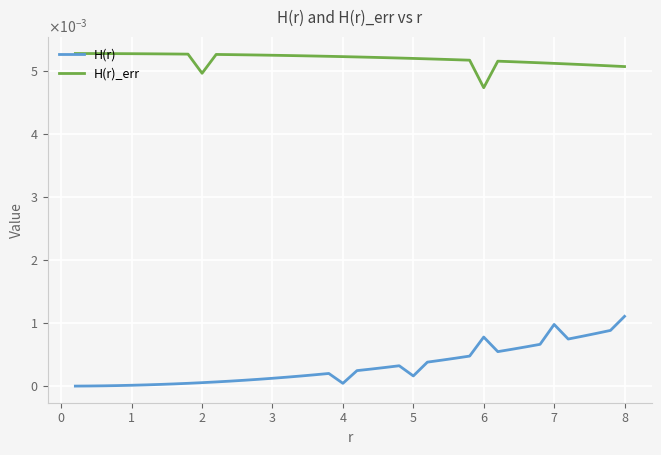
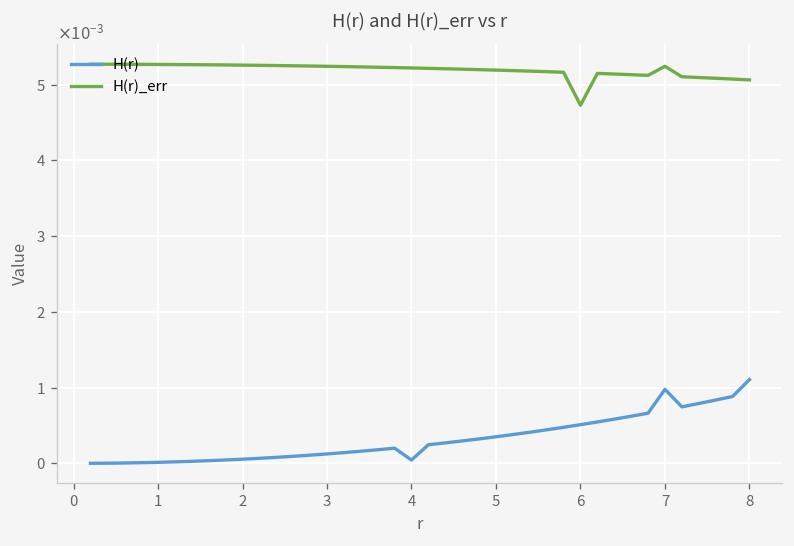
  {
    "H(r)": {
      "1": 0.0000,
      "2": 0.0001,
      "3": 0.0001,
      "4": 0.0000,
-     "5": 0.0002,
-     "6": 0.0008,
+     "5": 0.0004,
+     "6": 0.0005,
      "7": 0.0010,
      "8": 0.0011
    },
    "H(r)_err": {
      "1": 0.0053,
-     "2": 0.0050,
+     "2": 0.0053,
      "3": 0.0052,
      "4": 0.0052,
      "5": 0.0052,
      "6": 0.0047,
-     "7": 0.0051,
+     "7": 0.0052,
      "8": 0.0051
    }
  }
